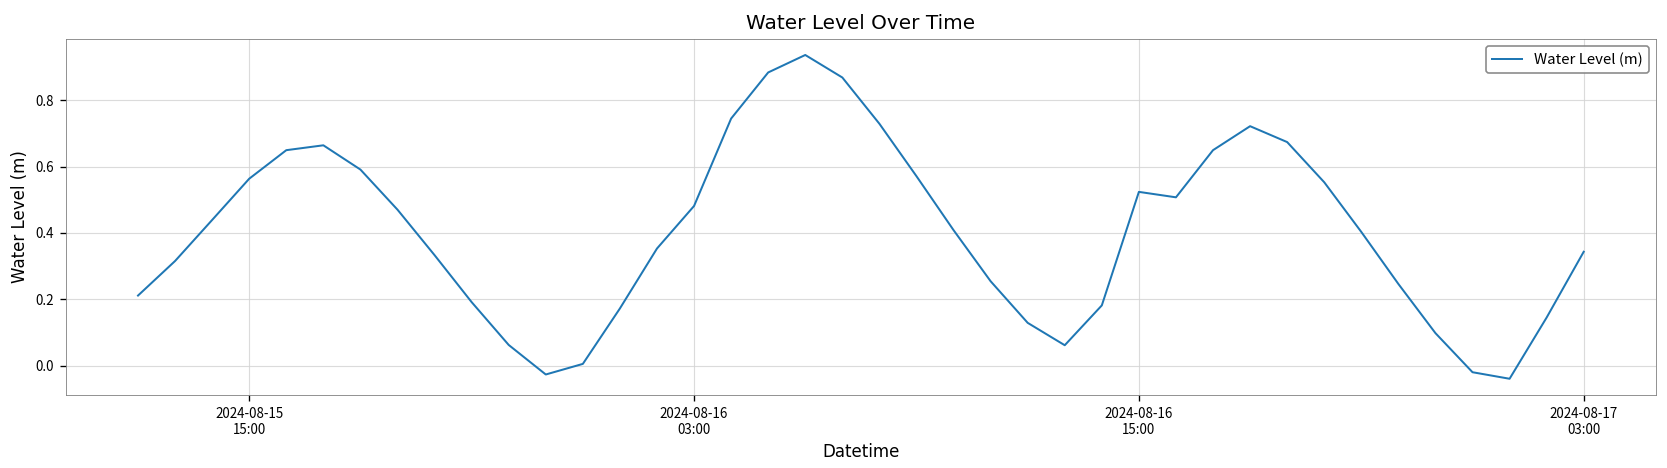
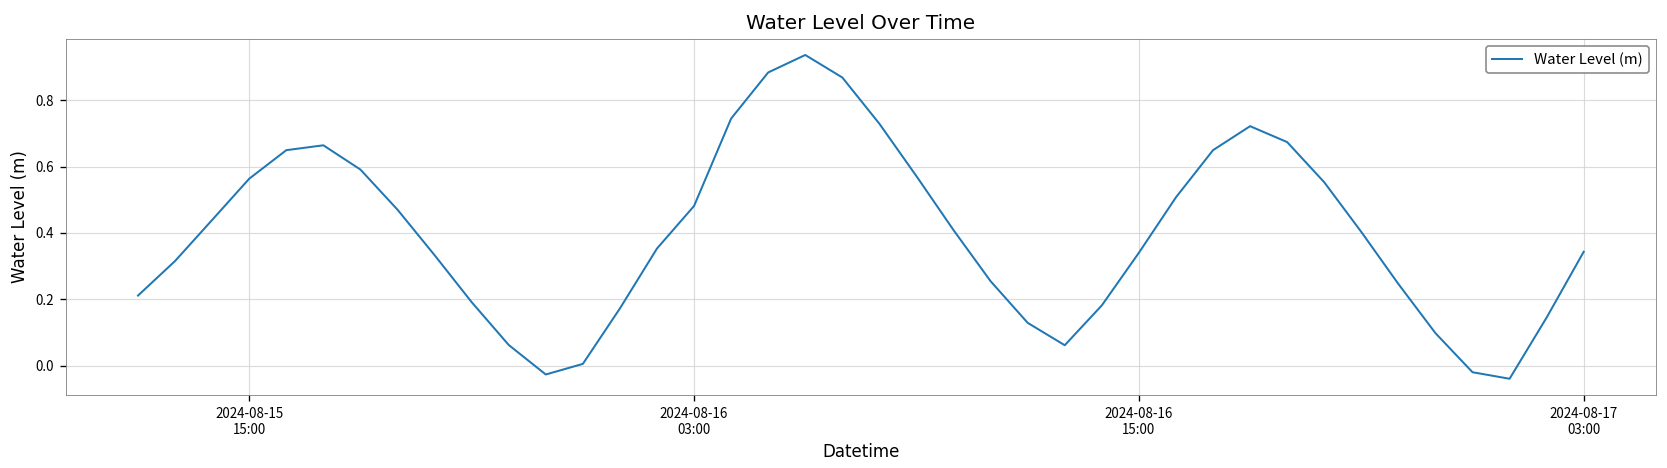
  {
    "2024-08-15 15:00": 0.56,
    "2024-08-16 03:00": 0.48,
-   "2024-08-16 15:00": 0.52,
+   "2024-08-16 15:00": 0.34,
    "2024-08-17 03:00": 0.34
  }
